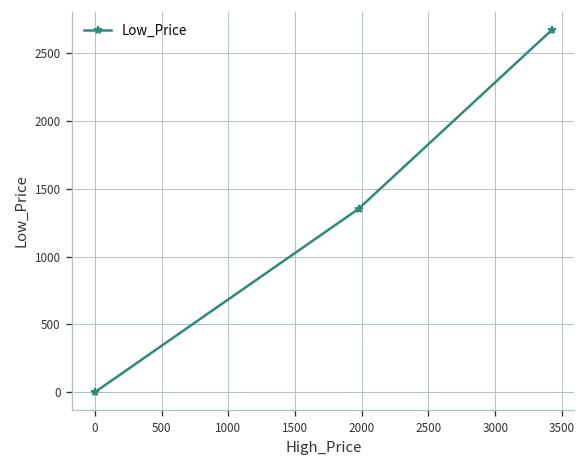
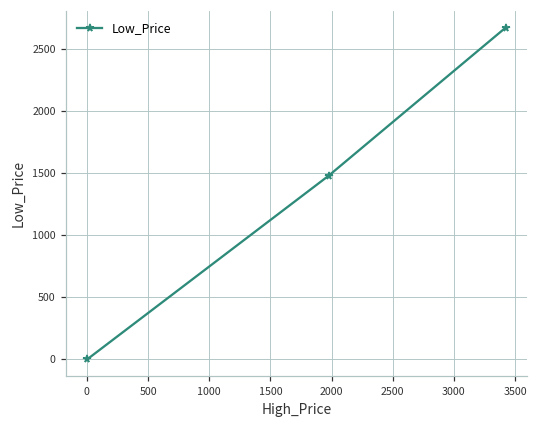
  {
    "0": 0,
-   "2000": 1350
+   "2000": 1480
  }
